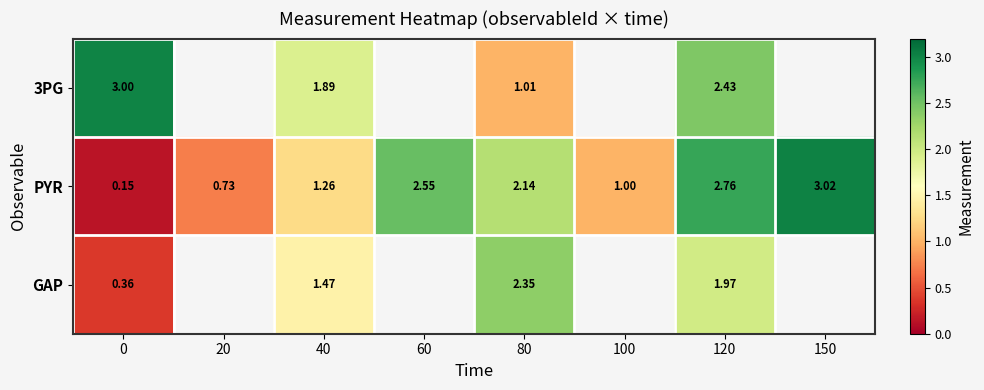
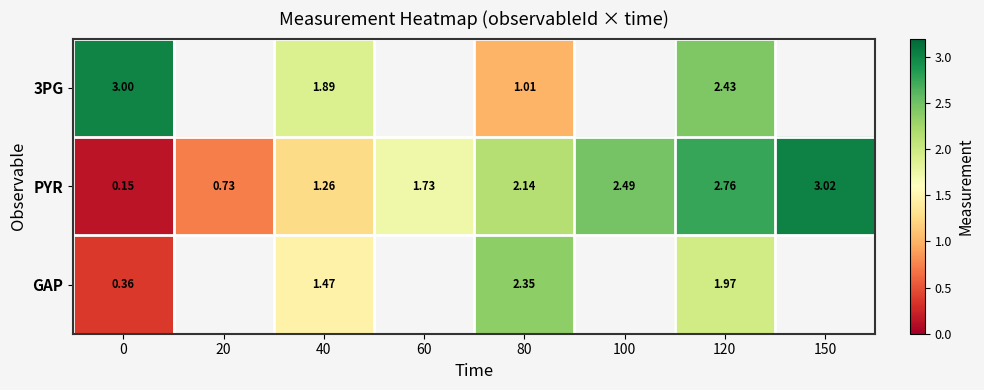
  {
    "3PG": {
      "0": 3.00,
      "40": 1.89,
      "80": 1.01,
      "120": 2.43
    },
    "PYR": {
      "0": 0.15,
      "20": 0.73,
      "40": 1.26,
-     "60": 2.55,
+     "60": 1.73,
      "80": 2.14,
-     "100": 1.00,
+     "100": 2.49,
      "120": 2.76,
      "150": 3.02
    },
    "GAP": {
      "0": 0.36,
      "40": 1.47,
      "80": 2.35,
      "120": 1.97
    }
  }
